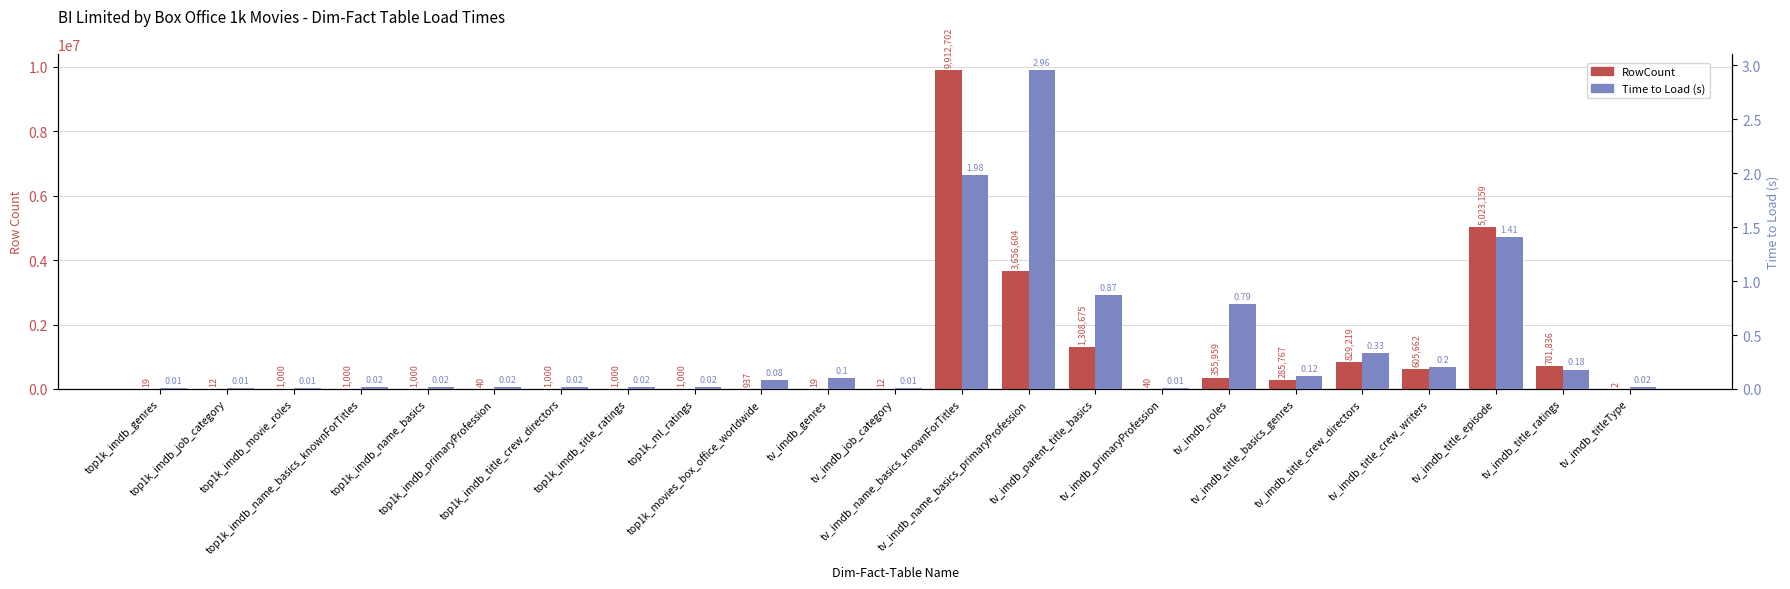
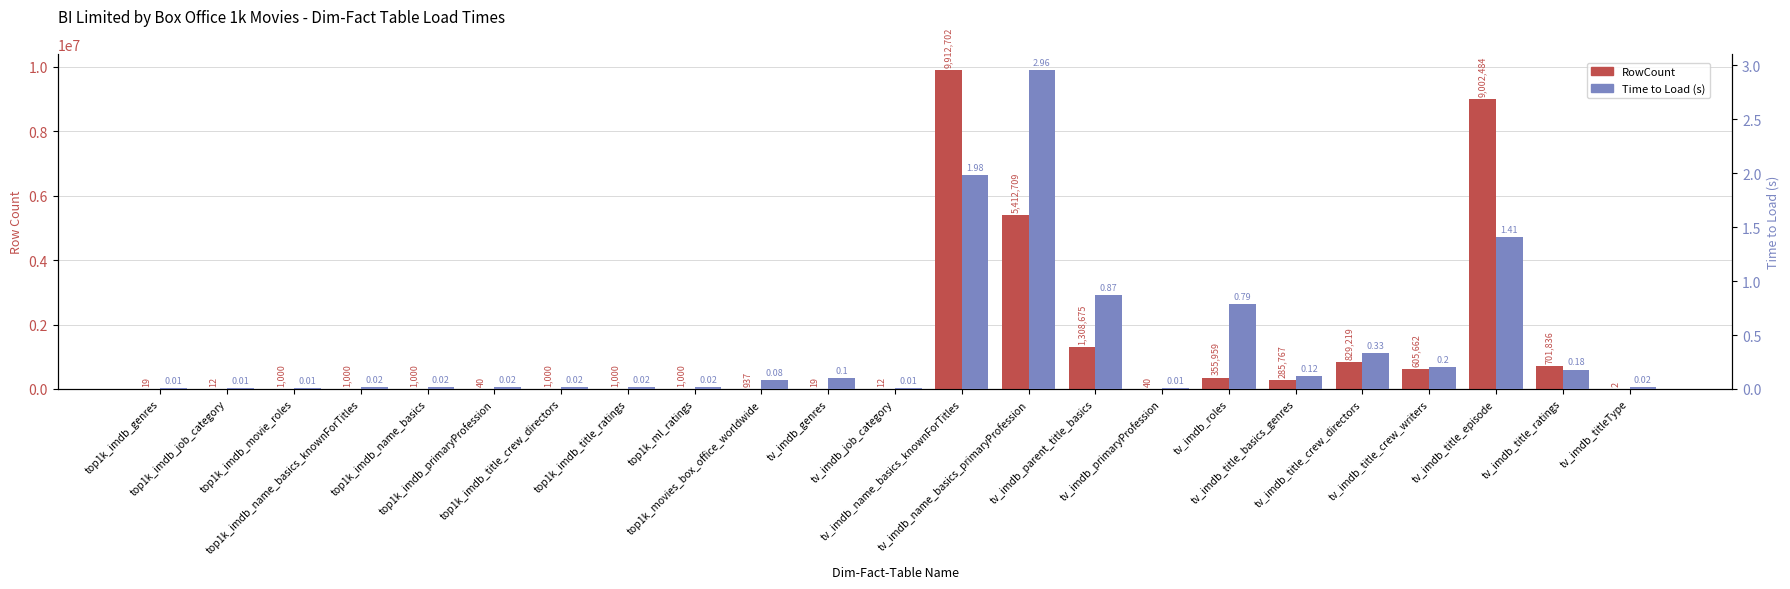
  {
    "RowCount": {
      "top1k_imdb_genres": "19",
      "top1k_imdb_job_category": "12",
      "top1k_imdb_movie_roles": "1,000",
      "top1k_imdb_name_basics_knownForTitles": "1,000",
      "top1k_imdb_name_basics": "1,000",
      "top1k_imdb_primaryProfession": "40",
      "top1k_imdb_title_crew_directors": "1,000",
      "top1k_imdb_title_ratings": "1,000",
      "top1k_ml_ratings": "1,000",
      "top1k_movies_box_office_worldwide": "937",
      "tv_imdb_genres": "19",
      "tv_imdb_job_category": "12",
      "tv_imdb_name_basics_knownForTitles": "9,912,702",
-     "tv_imdb_name_basics_primaryProfession": "3,656,604",
+     "tv_imdb_name_basics_primaryProfession": "5,412,709",
      "tv_imdb_parent_title_basics": "1,308,675",
      "tv_imdb_primaryProfession": "40",
      "tv_imdb_roles": "355,959",
      "tv_imdb_title_basics_genres": "285,767",
      "tv_imdb_title_crew_directors": "829,219",
      "tv_imdb_title_crew_writers": "605,662",
-     "tv_imdb_title_episode": "5,023,159",
+     "tv_imdb_title_episode": "9,002,484",
      "tv_imdb_title_ratings": "701,836",
      "tv_imdb_titleType": "2"
    }
  }
